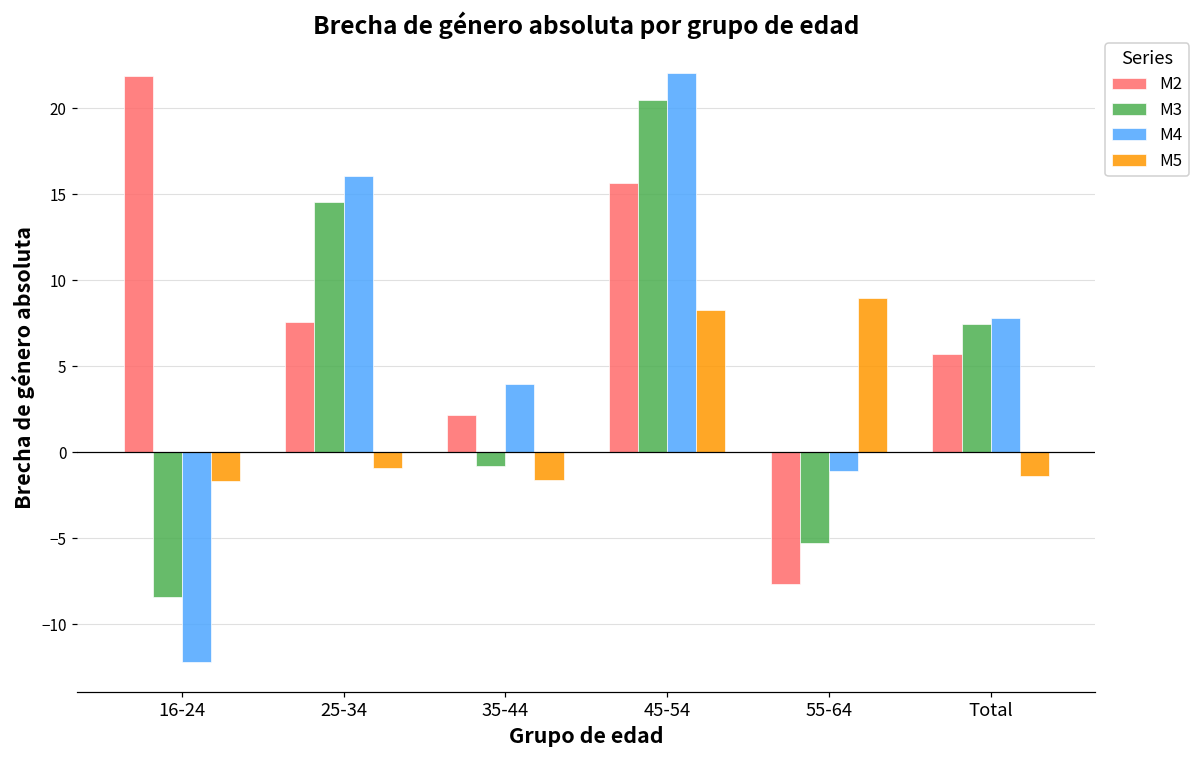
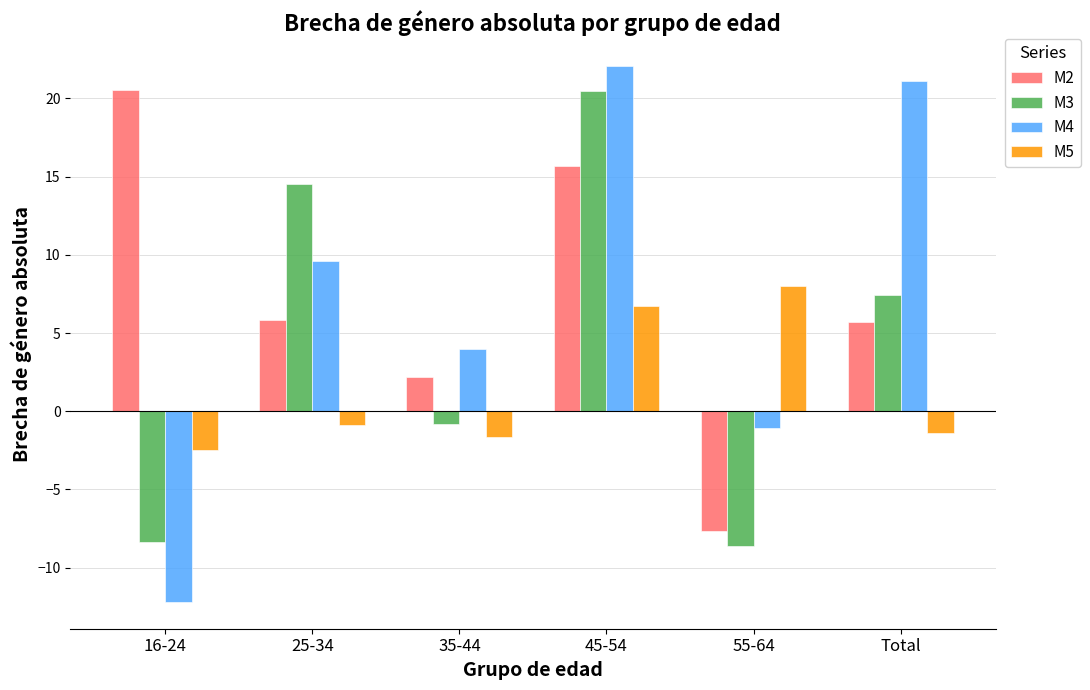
  {
    "M2": {
-     "16-24": 21.9,
-     "25-34": 7.6,
+     "16-24": 20.5,
+     "25-34": 5.8,
      "35-44": 2.2,
      "45-54": 15.7,
      "55-64": -7.6,
      "Total": 5.7
    },
    "M3": {
      "16-24": -8.4,
      "25-34": 14.5,
      "35-44": -0.8,
      "45-54": 20.5,
-     "55-64": -5.3,
+     "55-64": -8.6,
      "Total": 7.5
    },
    "M4": {
      "16-24": -12.2,
-     "25-34": 16.1,
+     "25-34": 9.6,
      "35-44": 4.0,
      "45-54": 22.1,
      "55-64": -1.1,
-     "Total": 7.8
+     "Total": 21.1
    },
    "M5": {
-     "16-24": -1.6,
+     "16-24": -2.5,
      "25-34": -0.9,
      "35-44": -1.6,
-     "45-54": 8.3,
-     "55-64": 9.0,
+     "45-54": 6.7,
+     "55-64": 8.0,
      "Total": -1.4
    }
  }
